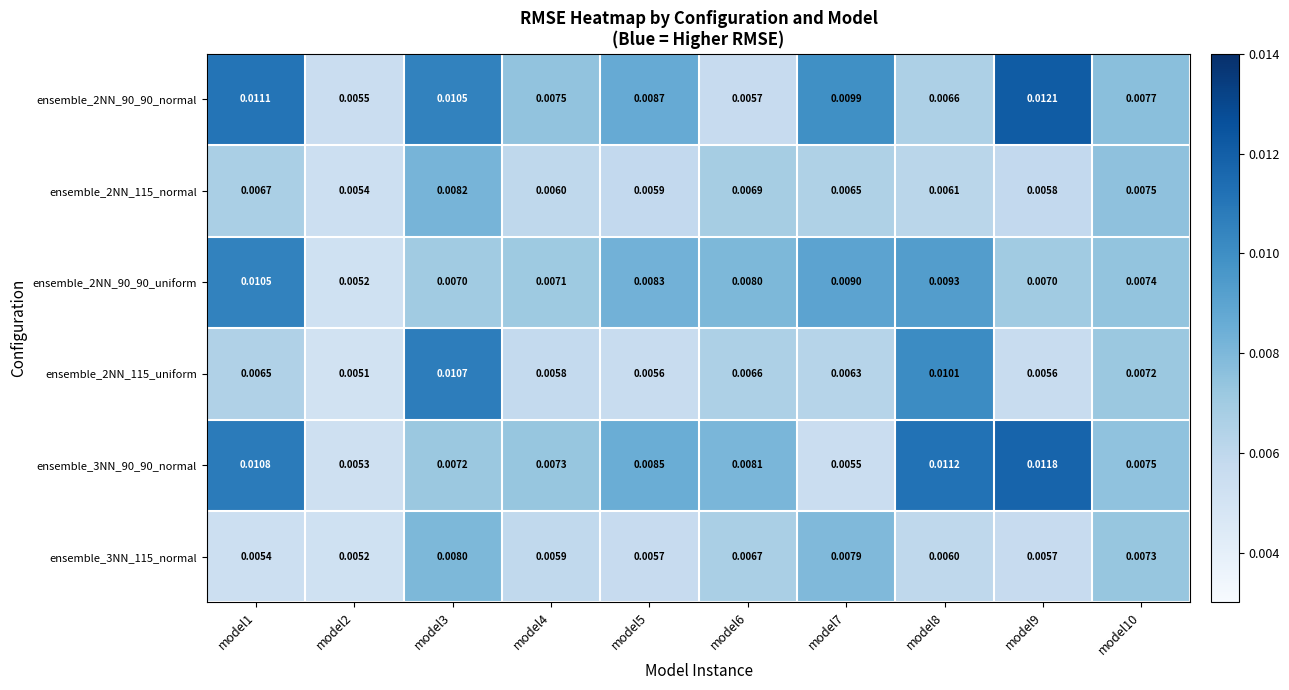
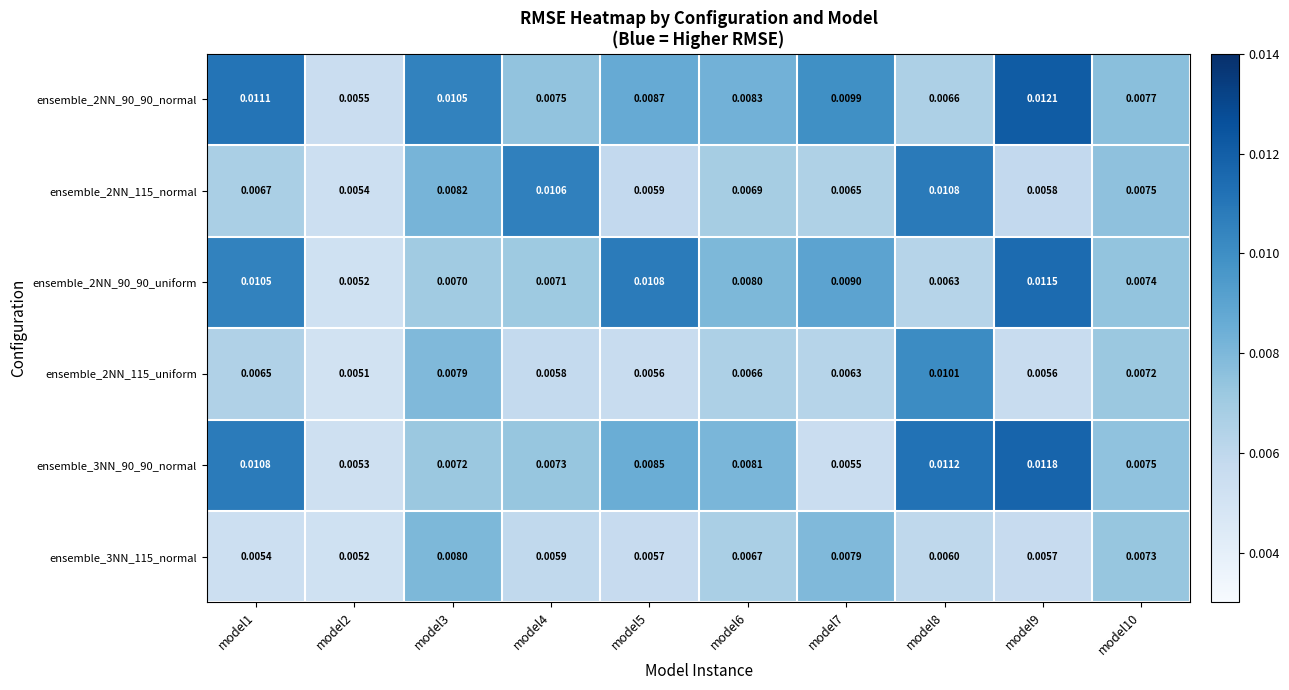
  {
    "ensemble_2NN_90_90_normal": {
      "model1": 0.0111,
      "model2": 0.0055,
      "model3": 0.0105,
      "model4": 0.0075,
      "model5": 0.0087,
-     "model6": 0.0057,
+     "model6": 0.0083,
      "model7": 0.0099,
      "model8": 0.0066,
      "model9": 0.0121,
      "model10": 0.0077
    },
    "ensemble_2NN_115_normal": {
      "model1": 0.0067,
      "model2": 0.0054,
      "model3": 0.0082,
-     "model4": 0.0060,
+     "model4": 0.0106,
      "model5": 0.0059,
      "model6": 0.0069,
      "model7": 0.0065,
-     "model8": 0.0061,
+     "model8": 0.0108,
      "model9": 0.0058,
      "model10": 0.0075
    },
    "ensemble_2NN_90_90_uniform": {
      "model1": 0.0105,
      "model2": 0.0052,
      "model3": 0.0070,
      "model4": 0.0071,
-     "model5": 0.0083,
+     "model5": 0.0108,
      "model6": 0.0080,
      "model7": 0.0090,
-     "model8": 0.0093,
-     "model9": 0.0070,
+     "model8": 0.0063,
+     "model9": 0.0115,
      "model10": 0.0074
    },
    "ensemble_2NN_115_uniform": {
      "model1": 0.0065,
      "model2": 0.0051,
-     "model3": 0.0107,
+     "model3": 0.0079,
      "model4": 0.0058,
      "model5": 0.0056,
      "model6": 0.0066,
      "model7": 0.0063,
      "model8": 0.0101,
      "model9": 0.0056,
      "model10": 0.0072
    },
    "ensemble_3NN_90_90_normal": {
      "model1": 0.0108,
      "model2": 0.0053,
      "model3": 0.0072,
      "model4": 0.0073,
      "model5": 0.0085,
      "model6": 0.0081,
      "model7": 0.0055,
      "model8": 0.0112,
      "model9": 0.0118,
      "model10": 0.0075
    },
    "ensemble_3NN_115_normal": {
      "model1": 0.0054,
      "model2": 0.0052,
      "model3": 0.0080,
      "model4": 0.0059,
      "model5": 0.0057,
      "model6": 0.0067,
      "model7": 0.0079,
      "model8": 0.0060,
      "model9": 0.0057,
      "model10": 0.0073
    }
  }
